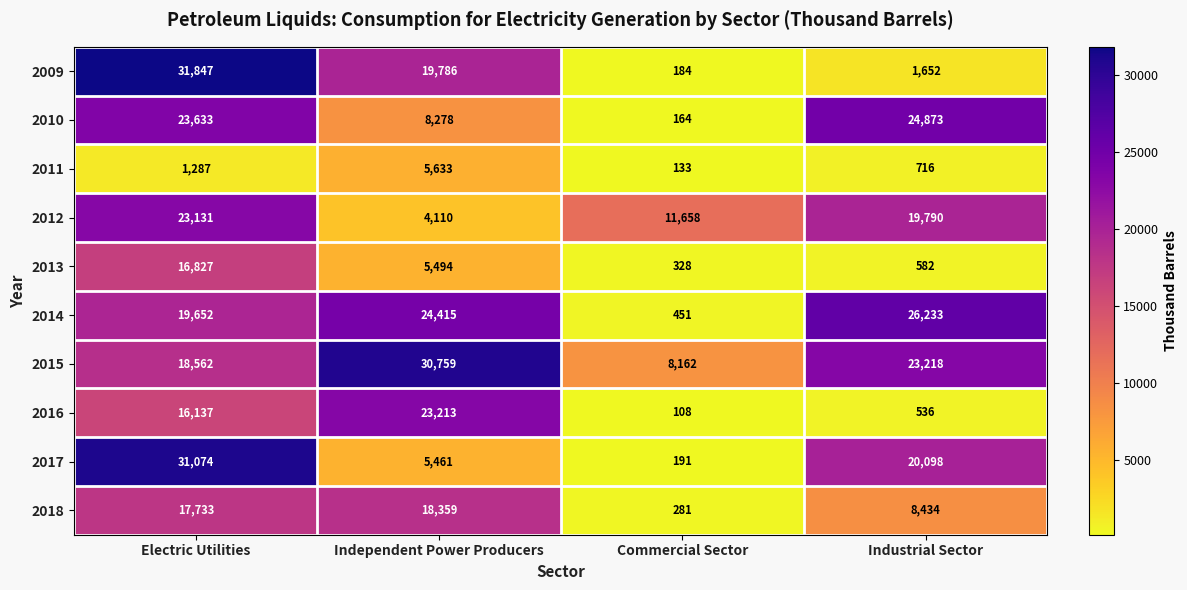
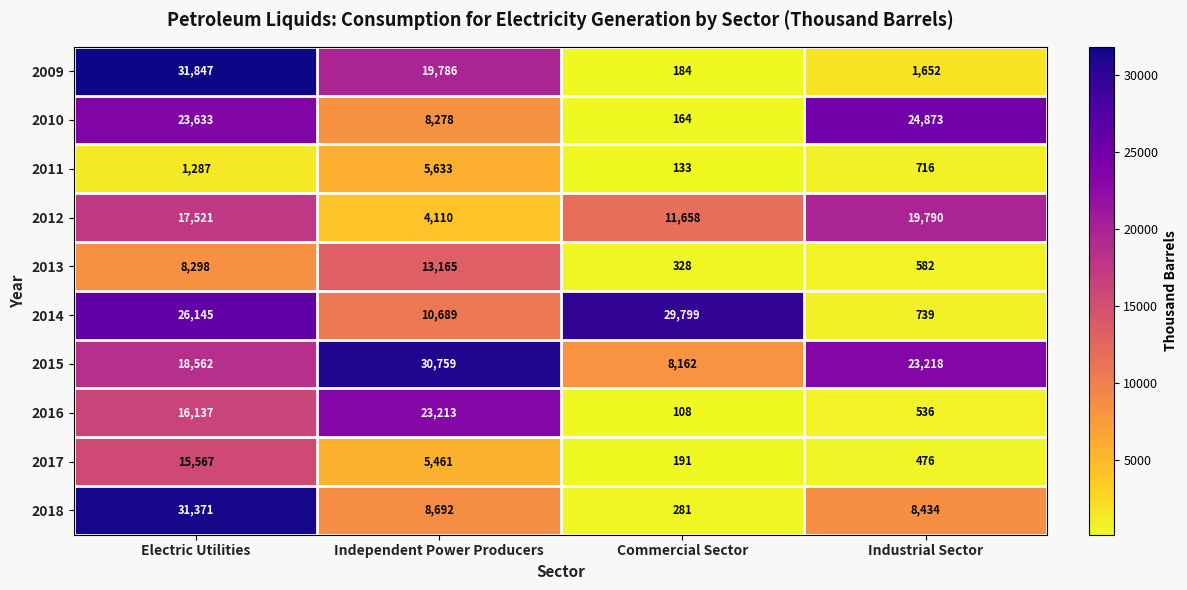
  {
    "2009": {
      "Electric Utilities": "31,847",
      "Independent Power Producers": "19,786",
      "Commercial Sector": "184",
      "Industrial Sector": "1,652"
    },
    "2010": {
      "Electric Utilities": "23,633",
      "Independent Power Producers": "8,278",
      "Commercial Sector": "164",
      "Industrial Sector": "24,873"
    },
    "2011": {
      "Electric Utilities": "1,287",
      "Independent Power Producers": "5,633",
      "Commercial Sector": "133",
      "Industrial Sector": "716"
    },
    "2012": {
-     "Electric Utilities": "23,131",
+     "Electric Utilities": "17,521",
      "Independent Power Producers": "4,110",
      "Commercial Sector": "11,658",
      "Industrial Sector": "19,790"
    },
    "2013": {
-     "Electric Utilities": "16,827",
-     "Independent Power Producers": "5,494",
+     "Electric Utilities": "8,298",
+     "Independent Power Producers": "13,165",
      "Commercial Sector": "328",
      "Industrial Sector": "582"
    },
    "2014": {
-     "Electric Utilities": "19,652",
-     "Independent Power Producers": "24,415",
-     "Commercial Sector": "451",
-     "Industrial Sector": "26,233"
+     "Electric Utilities": "26,145",
+     "Independent Power Producers": "10,689",
+     "Commercial Sector": "29,799",
+     "Industrial Sector": "739"
    },
    "2015": {
      "Electric Utilities": "18,562",
      "Independent Power Producers": "30,759",
      "Commercial Sector": "8,162",
      "Industrial Sector": "23,218"
    },
    "2016": {
      "Electric Utilities": "16,137",
      "Independent Power Producers": "23,213",
      "Commercial Sector": "108",
      "Industrial Sector": "536"
    },
    "2017": {
-     "Electric Utilities": "31,074",
+     "Electric Utilities": "15,567",
      "Independent Power Producers": "5,461",
      "Commercial Sector": "191",
-     "Industrial Sector": "20,098"
+     "Industrial Sector": "476"
    },
    "2018": {
-     "Electric Utilities": "17,733",
-     "Independent Power Producers": "18,359",
+     "Electric Utilities": "31,371",
+     "Independent Power Producers": "8,692",
      "Commercial Sector": "281",
      "Industrial Sector": "8,434"
    }
  }
